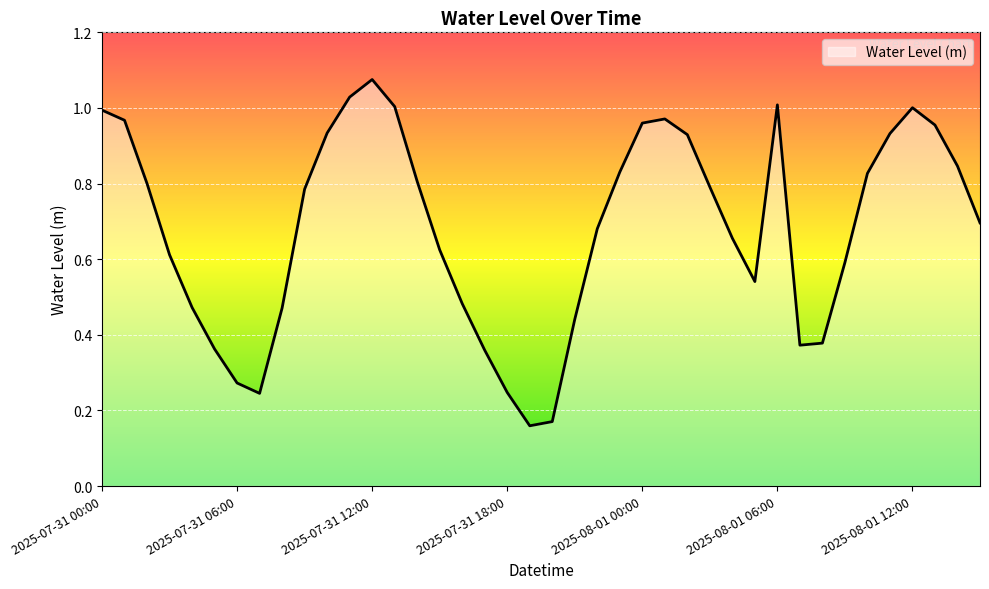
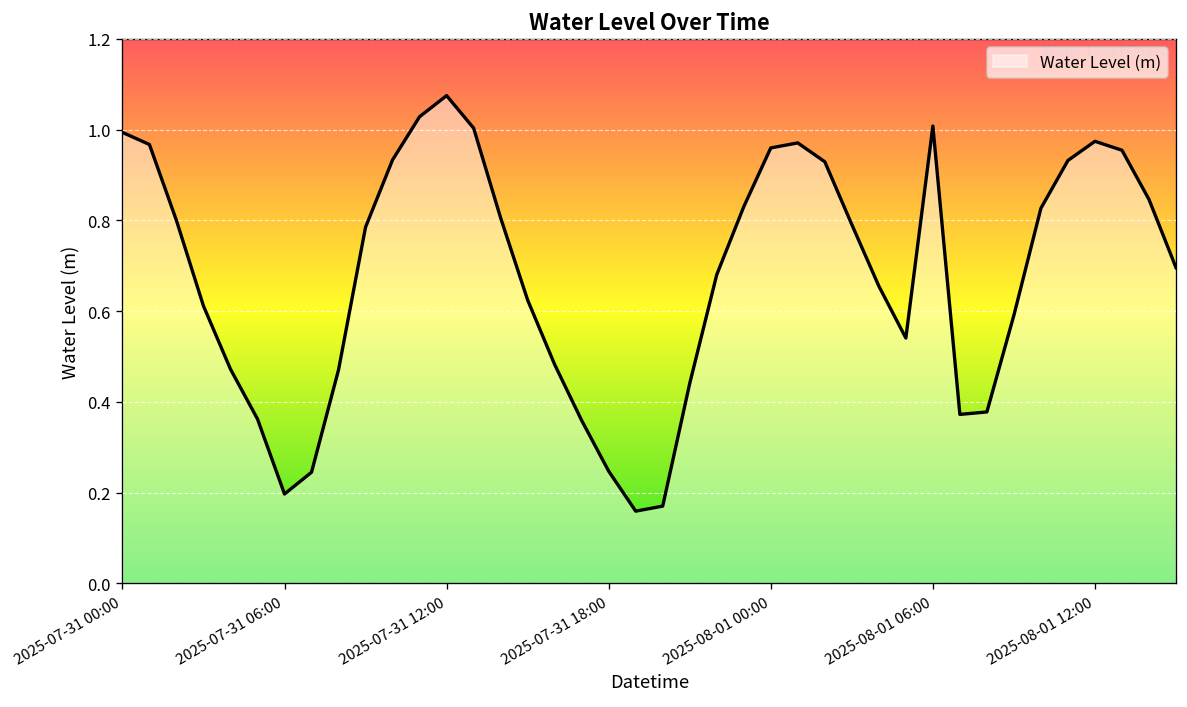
  {
    "2025-07-31 00:00": 0.99,
-   "2025-07-31 06:00": 0.27,
+   "2025-07-31 06:00": 0.20,
    "2025-07-31 12:00": 1.08,
    "2025-07-31 18:00": 0.25,
    "2025-08-01 00:00": 0.96,
    "2025-08-01 06:00": 1.01,
-   "2025-08-01 12:00": 1.00
+   "2025-08-01 12:00": 0.97
  }
